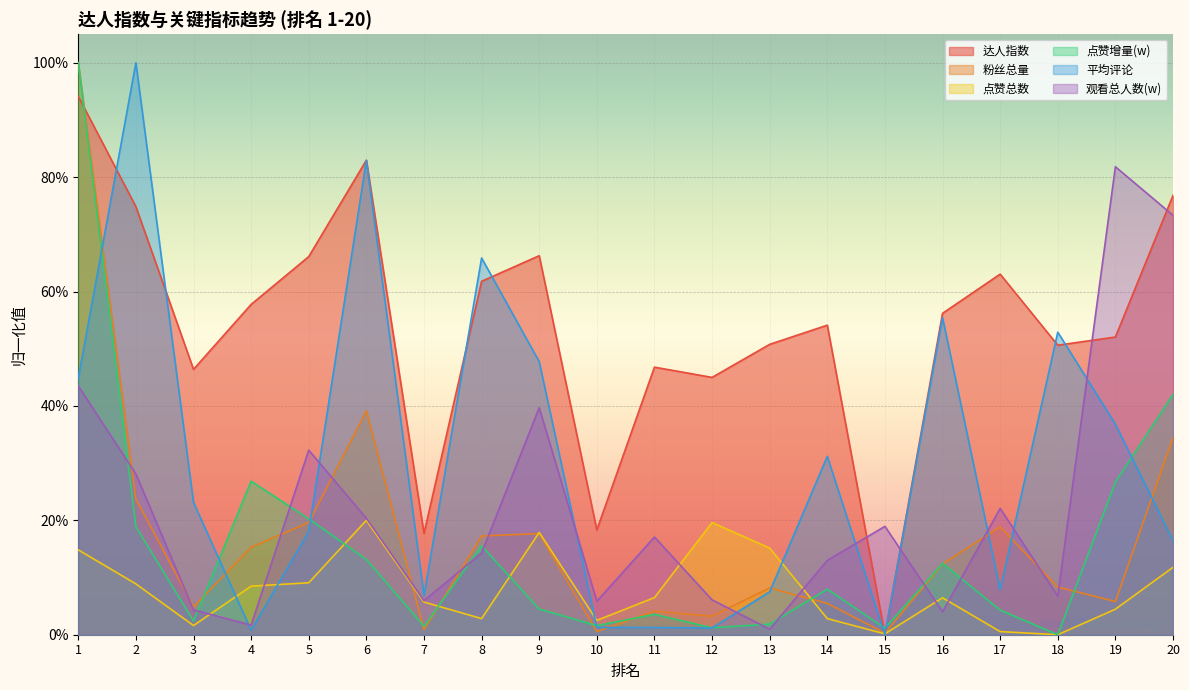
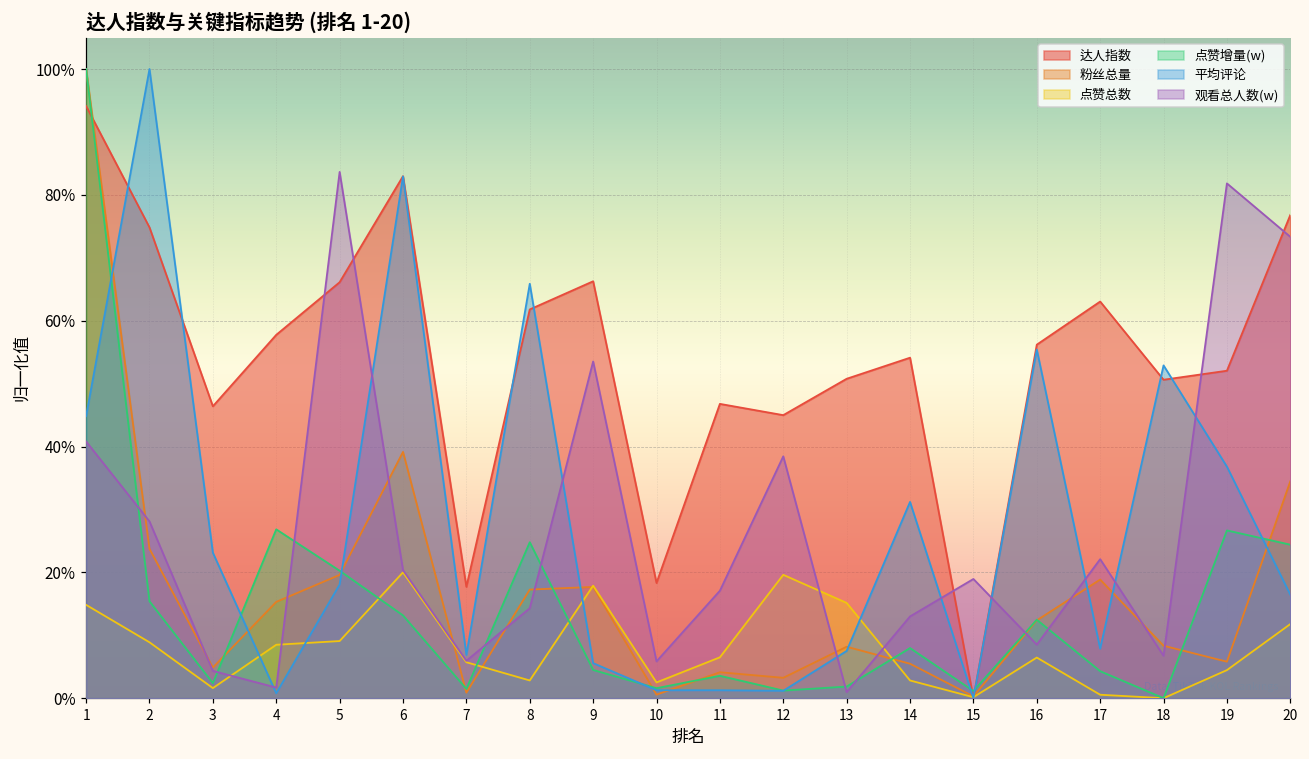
  {
    "点赞增量(w)": {
-     "2": "19%",
+     "2": "15%",
      "3": "2%",
      "4": "27%",
      "5": "20%",
      "6": "13%",
      "7": "1%",
-     "8": "16%",
+     "8": "25%",
      "9": "4%",
      "11": "4%",
      "13": "2%",
      "14": "8%",
      "15": "1%",
      "17": "4%",
      "19": "27%",
-     "20": "42%"
+     "20": "24%"
    },
    "平均评论": {
      "1": "45%",
      "2": "100%",
      "3": "23%",
      "4": "1%",
      "5": "18%",
      "7": "7%",
      "8": "66%",
-     "9": "48%",
+     "9": "6%",
      "11": "1%",
      "13": "8%",
      "14": "31%",
      "16": "55%",
      "17": "8%",
      "18": "53%",
      "19": "37%",
      "20": "16%"
    },
    "观看总人数(w)": {
-     "1": "43%",
+     "1": "41%",
      "2": "28%",
      "3": "4%",
      "4": "2%",
-     "5": "32%",
+     "5": "84%",
      "8": "14%",
-     "9": "40%",
+     "9": "54%",
      "10": "6%",
      "11": "17%",
-     "12": "6%",
+     "12": "38%",
      "13": "1%",
      "14": "13%",
      "15": "19%",
-     "16": "4%",
+     "16": "9%",
      "17": "22%",
      "18": "7%",
      "19": "82%",
      "20": "73%"
    }
  }
